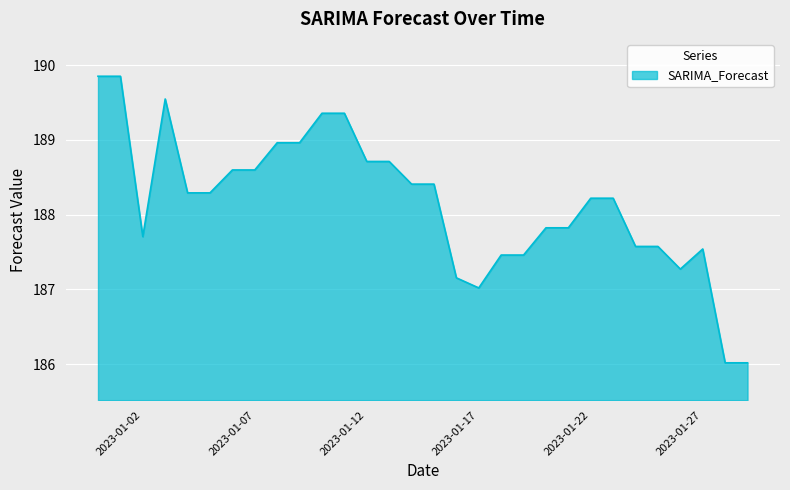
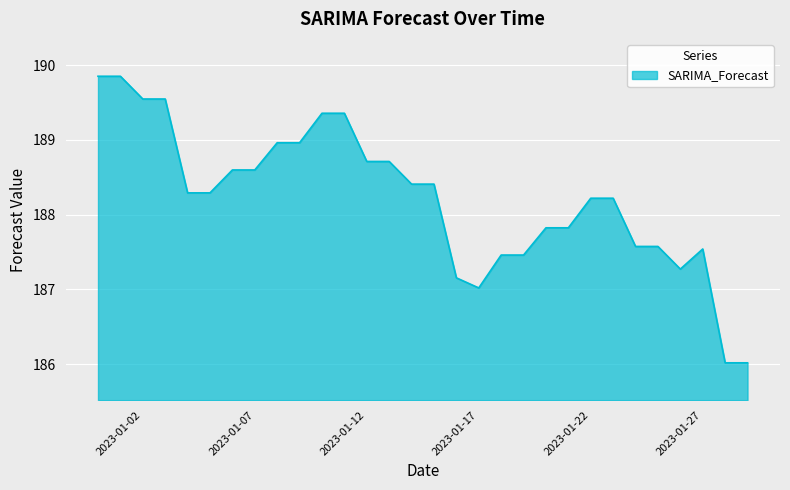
  {
-   "2023-01-02": 187.7,
+   "2023-01-02": 189.5,
    "2023-01-07": 188.6,
    "2023-01-12": 188.7,
    "2023-01-17": 187.0,
    "2023-01-22": 188.2,
    "2023-01-27": 187.5
  }
